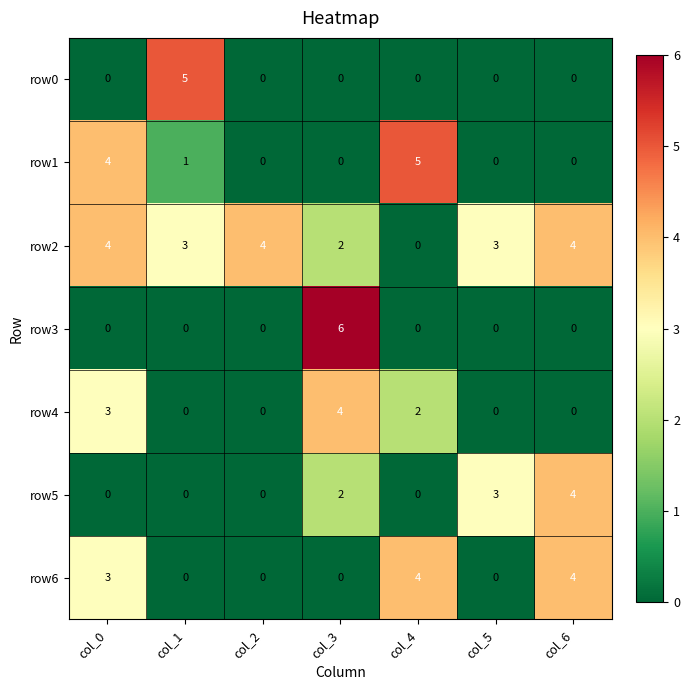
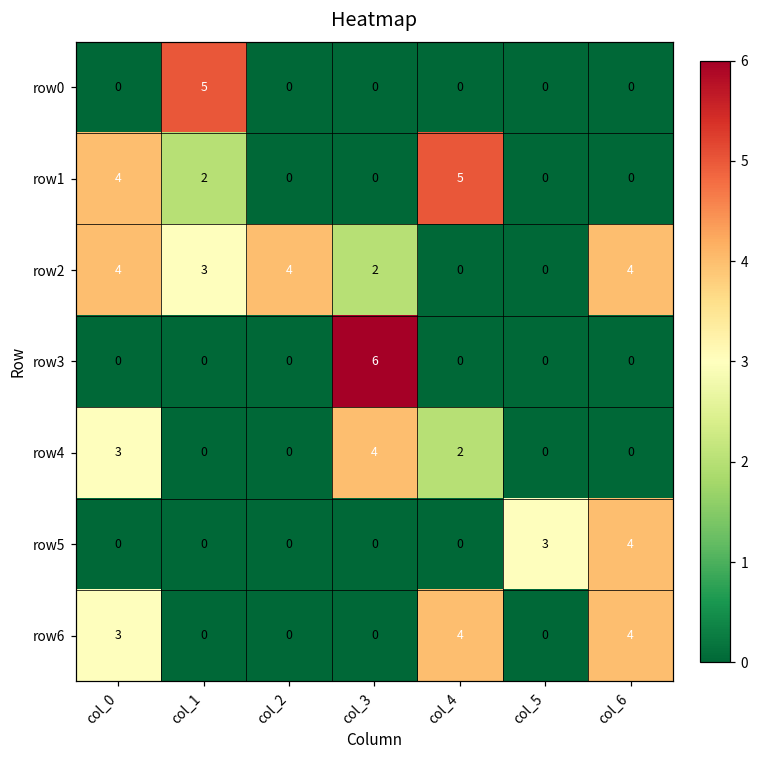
  {
    "row0": {
      "col_0": 0,
      "col_1": 5,
      "col_2": 0,
      "col_3": 0,
      "col_4": 0,
      "col_5": 0,
      "col_6": 0
    },
    "row1": {
      "col_0": 4,
-     "col_1": 1,
+     "col_1": 2,
      "col_2": 0,
      "col_3": 0,
      "col_4": 5,
      "col_5": 0,
      "col_6": 0
    },
    "row2": {
      "col_0": 4,
      "col_1": 3,
      "col_2": 4,
      "col_3": 2,
      "col_4": 0,
-     "col_5": 3,
+     "col_5": 0,
      "col_6": 4
    },
    "row3": {
      "col_0": 0,
      "col_1": 0,
      "col_2": 0,
      "col_3": 6,
      "col_4": 0,
      "col_5": 0,
      "col_6": 0
    },
    "row4": {
      "col_0": 3,
      "col_1": 0,
      "col_2": 0,
      "col_3": 4,
      "col_4": 2,
      "col_5": 0,
      "col_6": 0
    },
    "row5": {
      "col_0": 0,
      "col_1": 0,
      "col_2": 0,
-     "col_3": 2,
+     "col_3": 0,
      "col_4": 0,
      "col_5": 3,
      "col_6": 4
    },
    "row6": {
      "col_0": 3,
      "col_1": 0,
      "col_2": 0,
      "col_3": 0,
      "col_4": 4,
      "col_5": 0,
      "col_6": 4
    }
  }
